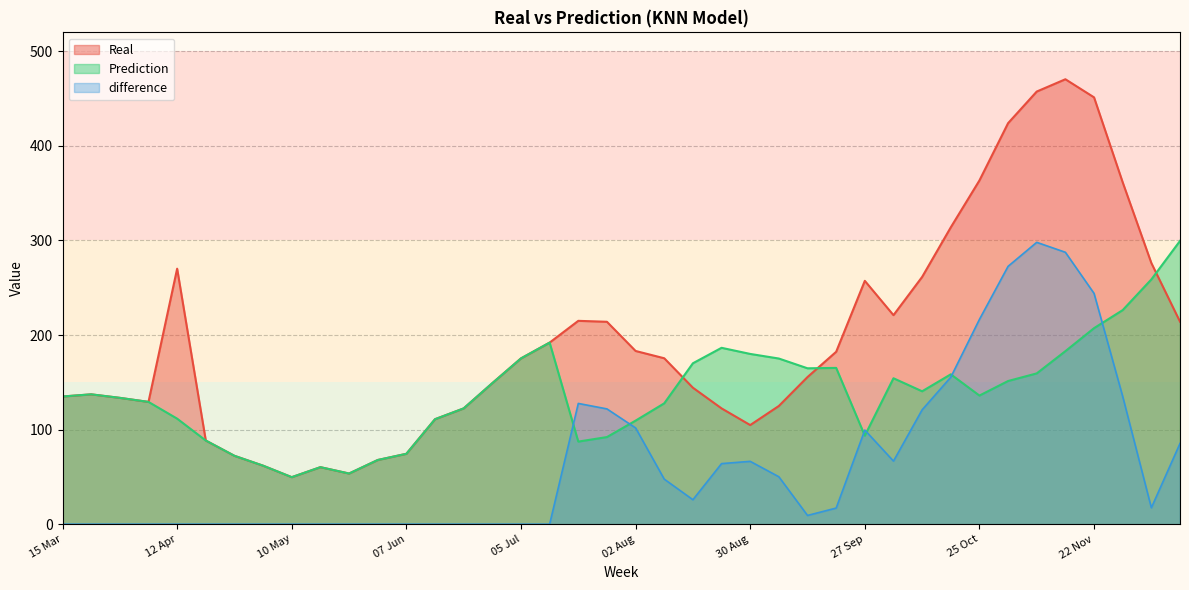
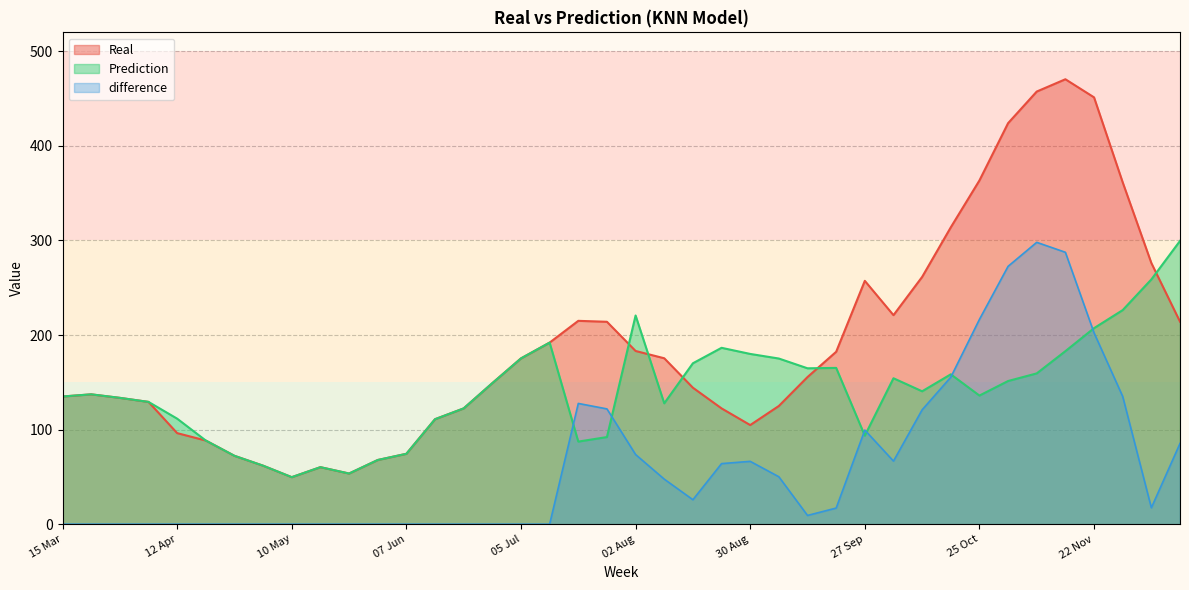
  {
    "Real": {
-     "12 Apr": 270,
+     "12 Apr": 100,
      "02 Aug": 180,
      "30 Aug": 100,
      "27 Sep": 260,
      "25 Oct": 360,
      "22 Nov": 450
    },
    "Prediction": {
      "12 Apr": 110,
-     "02 Aug": 110,
+     "02 Aug": 220,
      "30 Aug": 180,
      "27 Sep": 90,
      "25 Oct": 140,
      "22 Nov": 210
    },
    "difference": {
      "15 Mar": 0,
      "12 Apr": 0,
      "10 May": 0,
      "07 Jun": 0,
      "05 Jul": 0,
-     "02 Aug": 100,
+     "02 Aug": 70,
      "30 Aug": 70,
      "27 Sep": 100,
      "25 Oct": 220,
-     "22 Nov": 240
+     "22 Nov": 200
    }
  }
